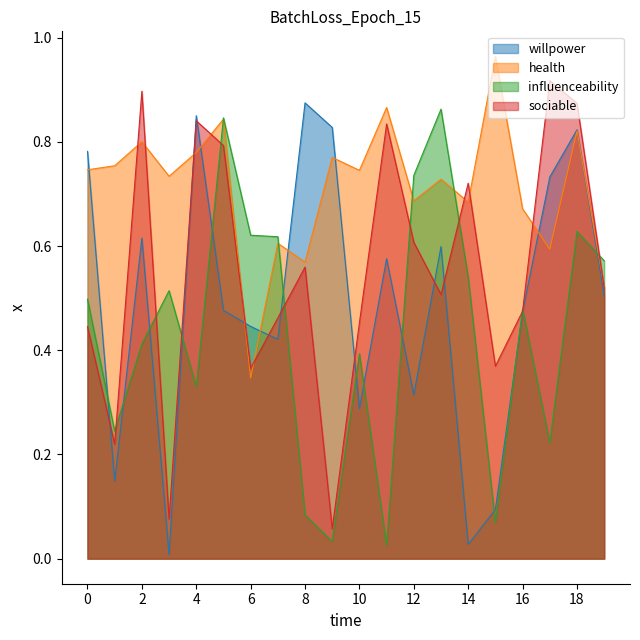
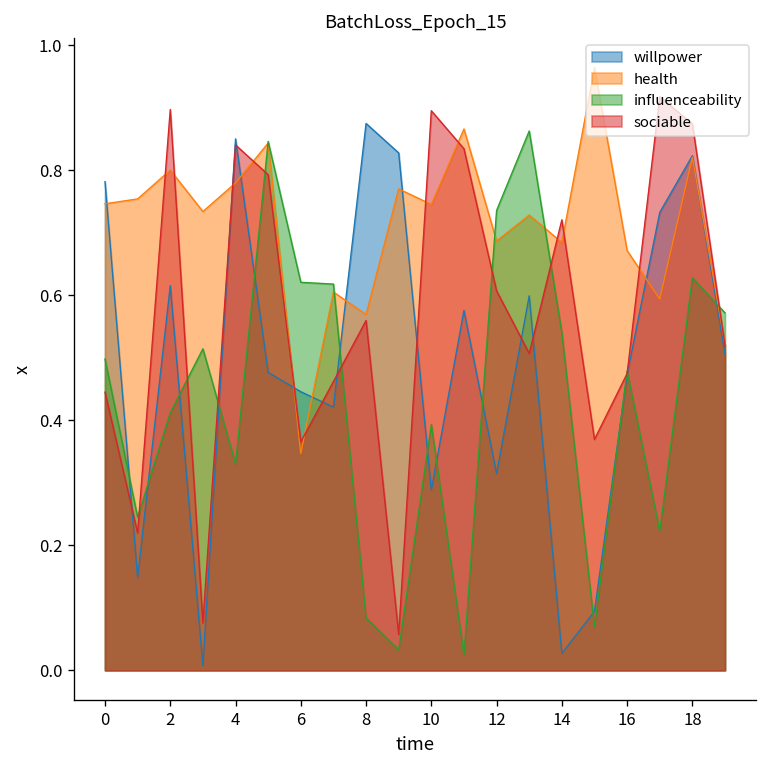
  {
    "willpower": {
      "0": 0.78,
      "2": 0.62,
      "4": 0.85,
      "6": 0.45,
      "8": 0.87,
      "10": 0.29,
      "12": 0.31,
      "14": 0.03
    },
    "health": {
      "0": 0.75,
      "2": 0.80,
      "4": 0.78,
      "6": 0.35,
      "8": 0.57,
      "10": 0.75,
      "12": 0.69,
      "14": 0.68,
      "16": 0.67
    },
    "influenceability": {
      "0": 0.50,
      "2": 0.41,
      "4": 0.33,
      "6": 0.62,
      "8": 0.08,
      "10": 0.39,
      "12": 0.74,
      "14": 0.54,
      "18": 0.63
    },
    "sociable": {
      "0": 0.45,
      "2": 0.90,
      "4": 0.84,
      "6": 0.37,
      "8": 0.56,
-     "10": 0.45,
+     "10": 0.90,
      "12": 0.61,
      "14": 0.72
    }
  }
